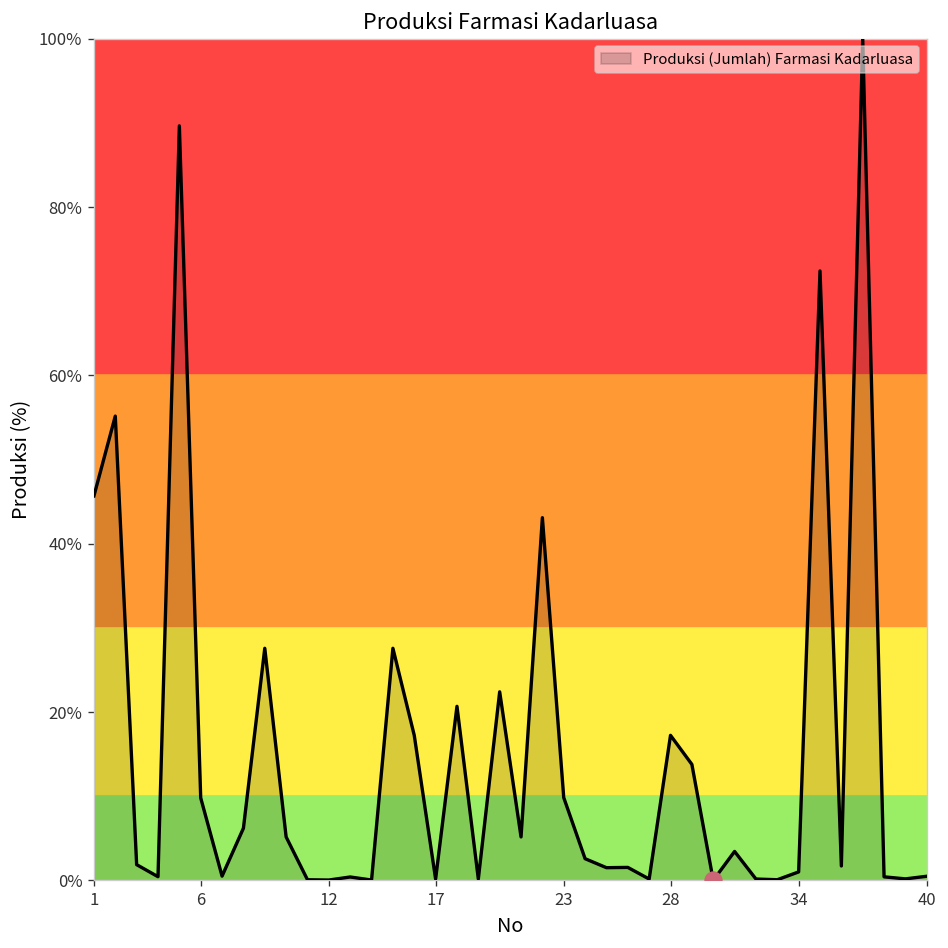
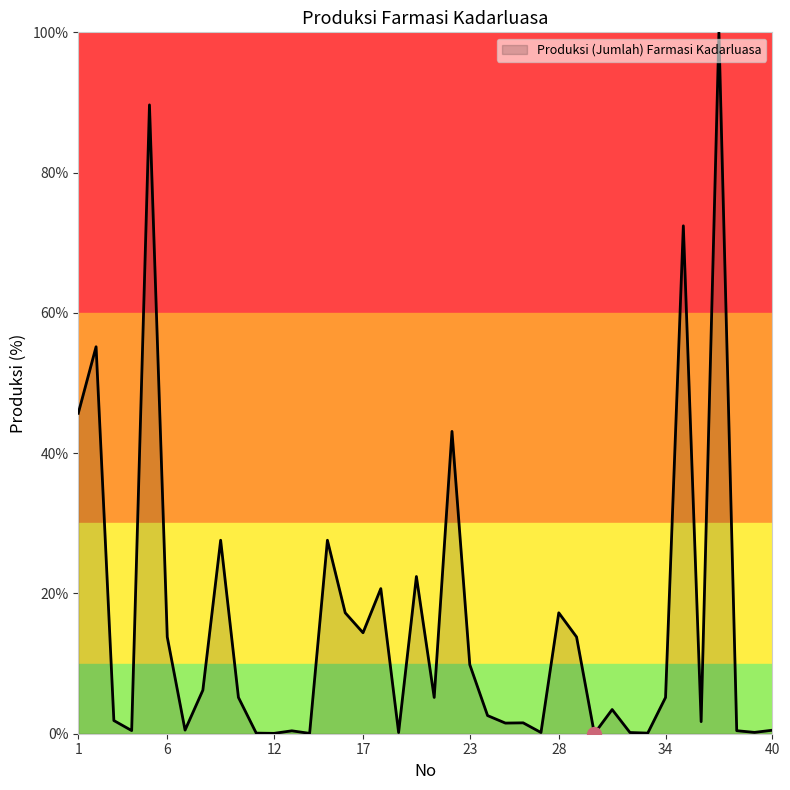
  {
    "Produksi (Jumlah) Farmasi Kadarluasa": {
      "1": "46%",
-     "6": "10%",
+     "6": "14%",
      "12": "0%",
-     "17": "0%",
+     "17": "14%",
      "23": "10%",
      "28": "17%",
-     "34": "1%",
+     "34": "5%",
      "40": "1%"
    }
  }
